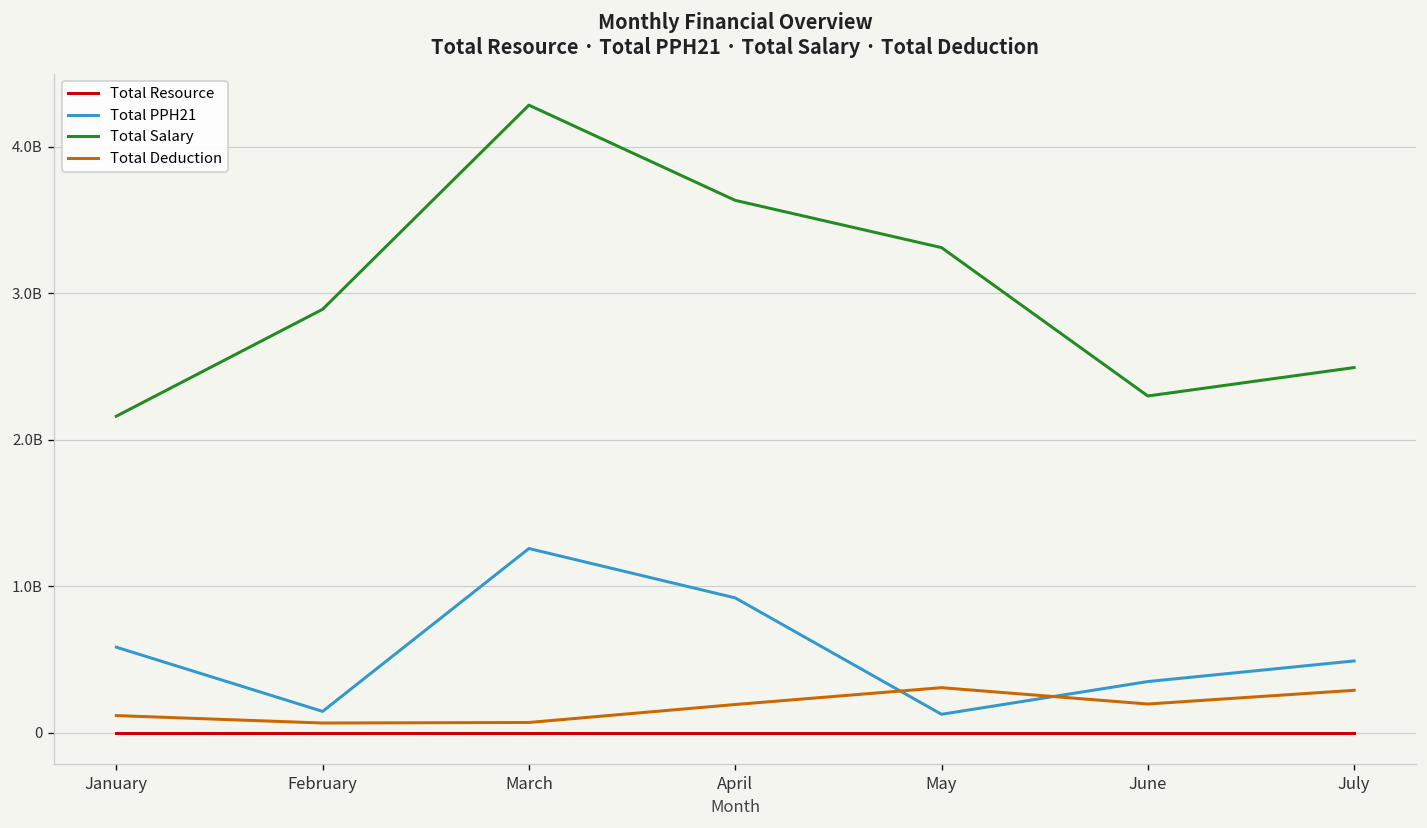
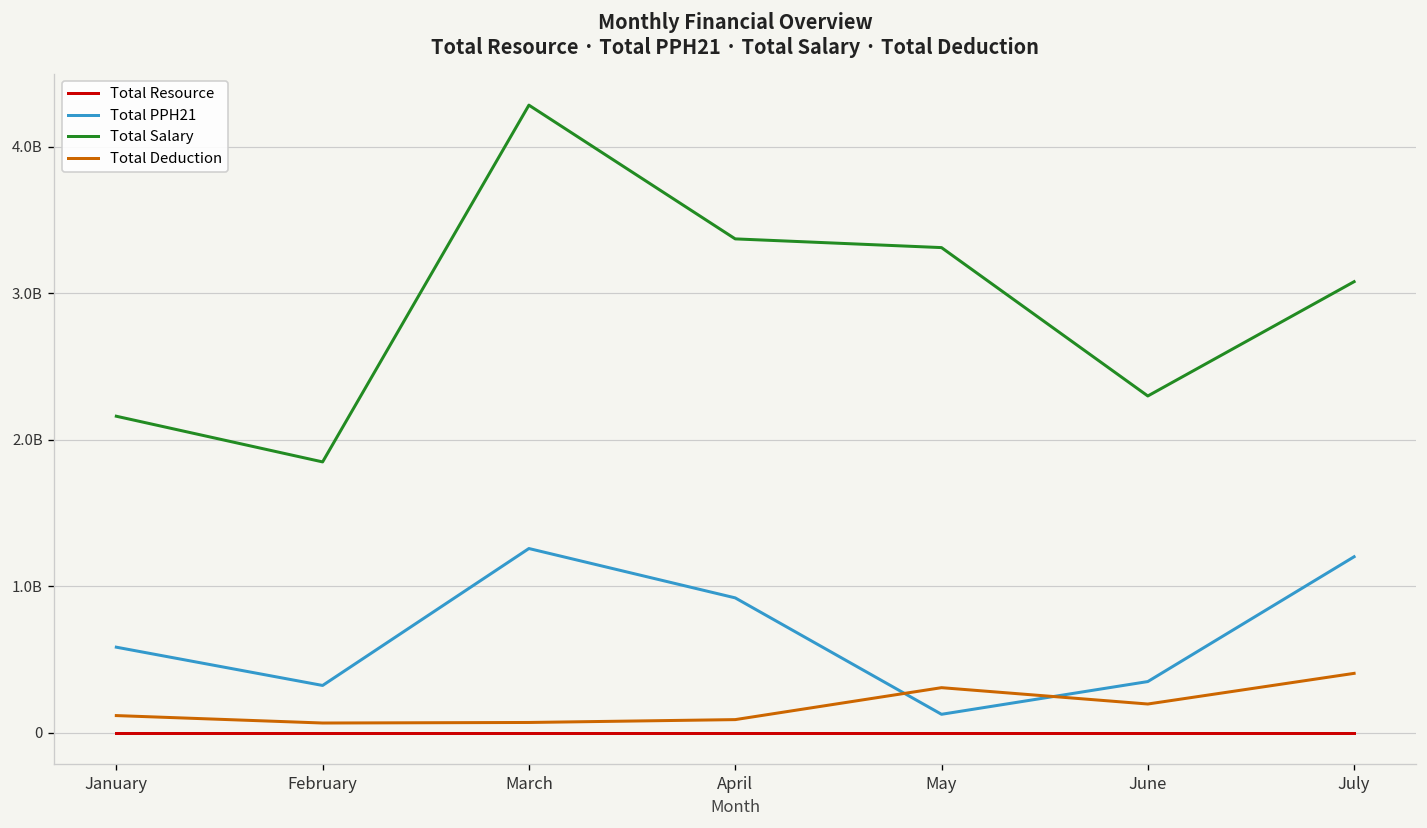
  {
    "Total Resource": {
      "January": 0,
      "February": 0,
      "March": 0,
      "April": 0,
      "May": 0,
      "June": 0,
      "July": 0
    },
    "Total PPH21": {
      "January": 580000000,
-     "February": 150000000,
+     "February": 320000000,
      "March": 1260000000,
      "April": 920000000,
      "May": 130000000,
      "June": 350000000,
-     "July": 490000000
+     "July": 1200000000
    },
    "Total Salary": {
      "January": 2160000000,
-     "February": 2890000000,
+     "February": 1850000000,
      "March": 4280000000,
-     "April": 3630000000,
+     "April": 3370000000,
      "May": 3310000000,
      "June": 2300000000,
-     "July": 2490000000
+     "July": 3080000000
    },
    "Total Deduction": {
      "January": 120000000,
      "February": 70000000,
      "March": 70000000,
-     "April": 190000000,
+     "April": 90000000,
      "May": 310000000,
      "June": 200000000,
-     "July": 290000000
+     "July": 410000000
    }
  }
